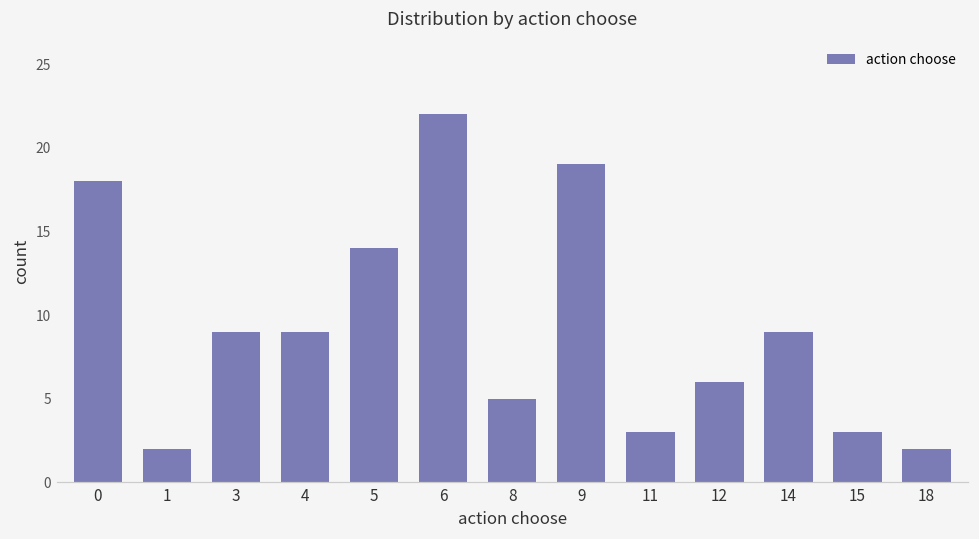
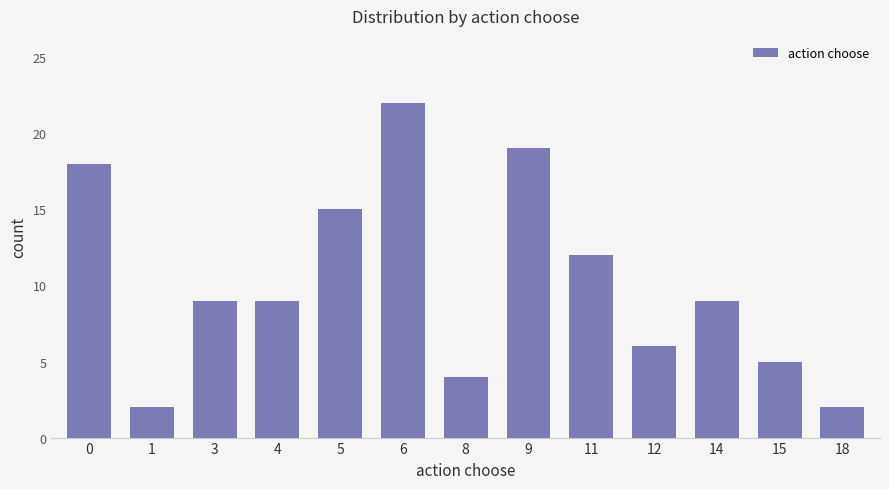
  {
    "0": 18,
    "1": 2,
    "3": 9,
    "4": 9,
-   "5": 14,
+   "5": 15,
    "6": 22,
-   "8": 5,
+   "8": 4,
    "9": 19,
-   "11": 3,
+   "11": 12,
    "12": 6,
    "14": 9,
-   "15": 3,
+   "15": 5,
    "18": 2
  }
